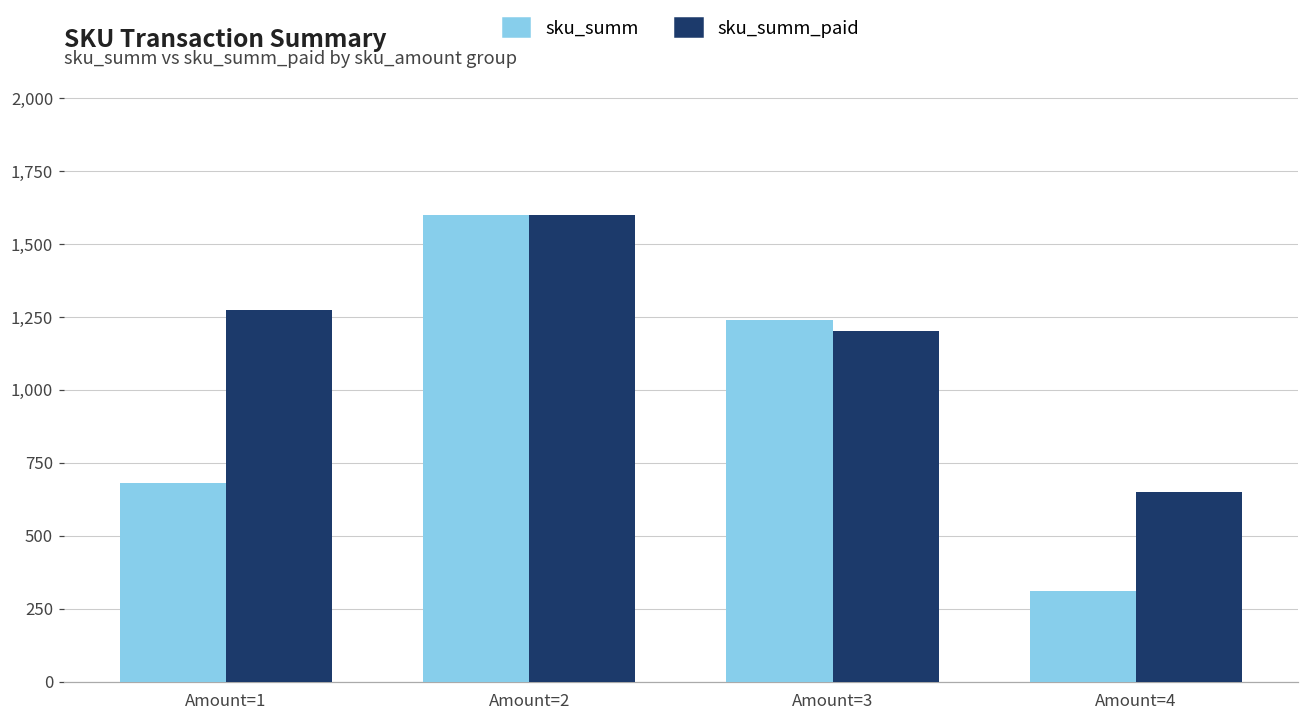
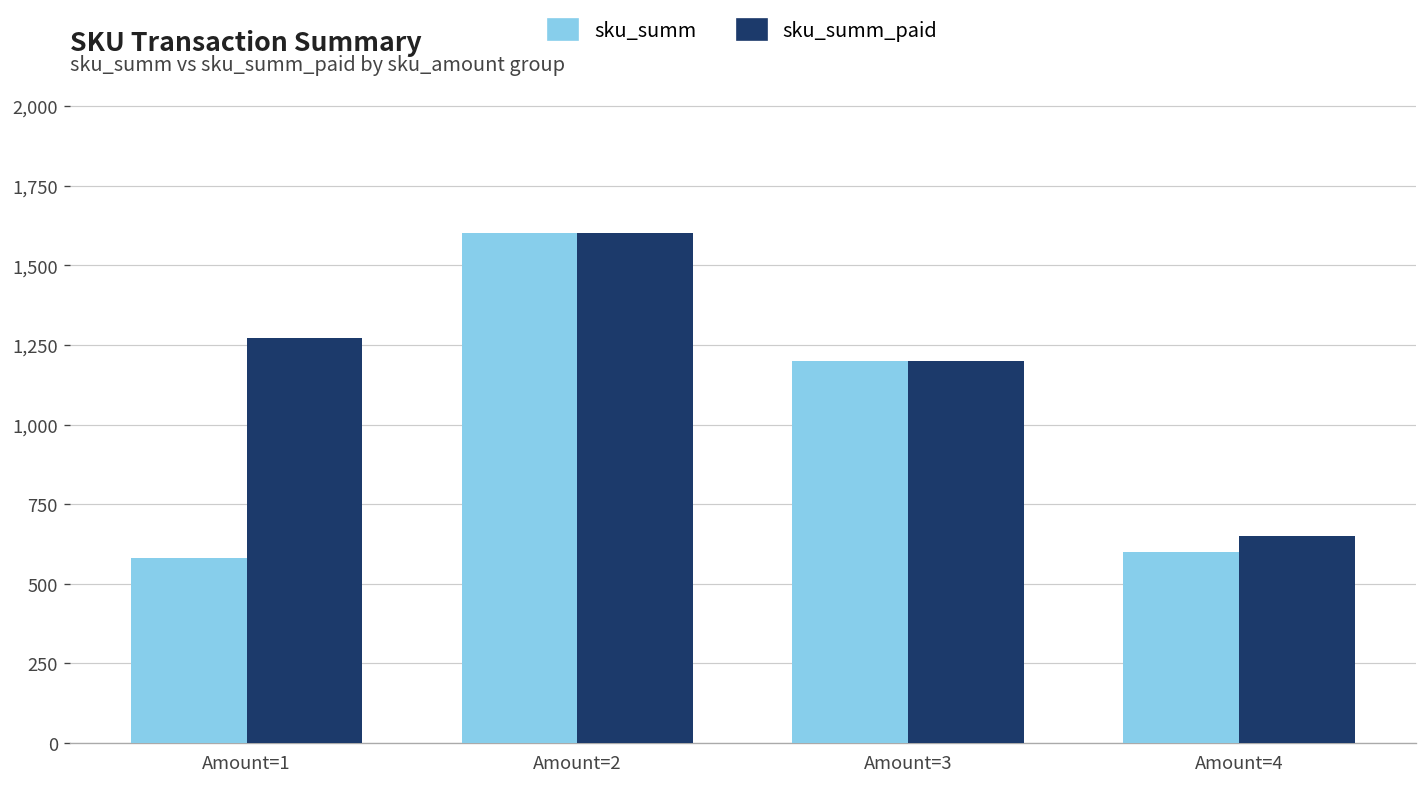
  {
    "sku_summ": {
-     "Amount=1": "680",
+     "Amount=1": "580",
      "Amount=2": "1,600",
-     "Amount=3": "1,240",
-     "Amount=4": "310"
+     "Amount=3": "1,200",
+     "Amount=4": "600"
    },
    "sku_summ_paid": {
      "Amount=1": "1,270",
      "Amount=2": "1,600",
      "Amount=3": "1,200",
      "Amount=4": "650"
    }
  }
